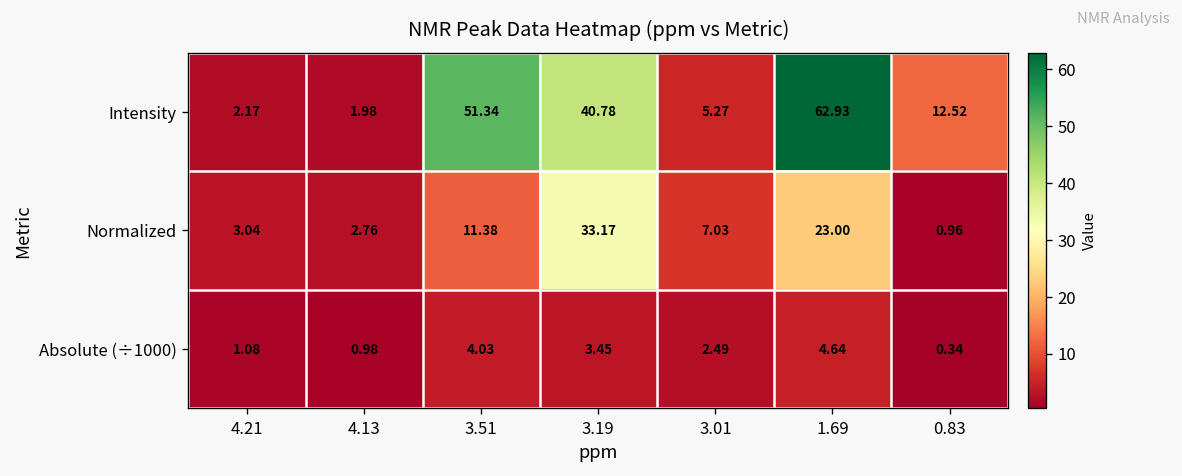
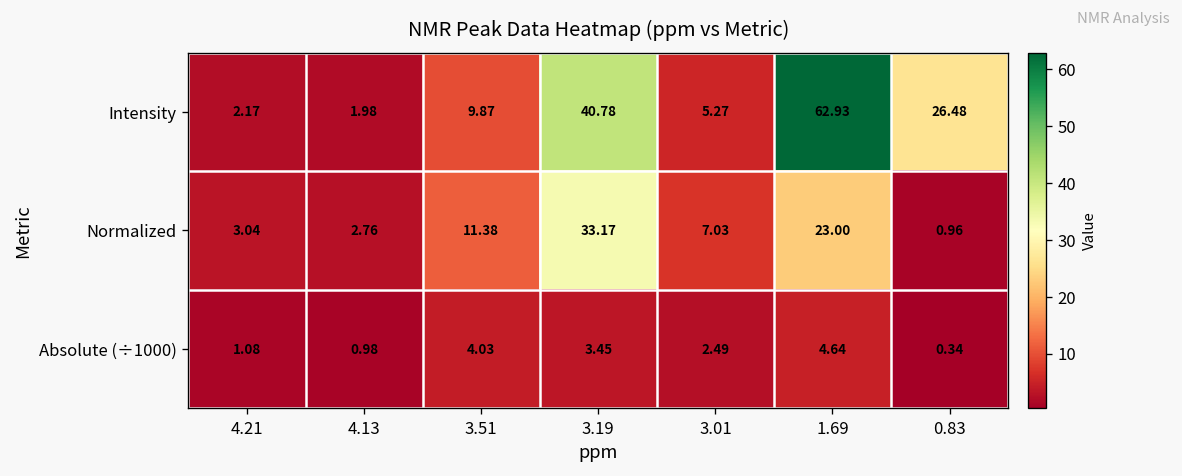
  {
    "Intensity": {
      "4.21": 2.17,
      "4.13": 1.98,
-     "3.51": 51.34,
+     "3.51": 9.87,
      "3.19": 40.78,
      "3.01": 5.27,
      "1.69": 62.93,
-     "0.83": 12.52
+     "0.83": 26.48
    },
    "Normalized": {
      "4.21": 3.04,
      "4.13": 2.76,
      "3.51": 11.38,
      "3.19": 33.17,
      "3.01": 7.03,
      "1.69": 23.00,
      "0.83": 0.96
    },
    "Absolute (÷1000)": {
      "4.21": 1.08,
      "4.13": 0.98,
      "3.51": 4.03,
      "3.19": 3.45,
      "3.01": 2.49,
      "1.69": 4.64,
      "0.83": 0.34
    }
  }
